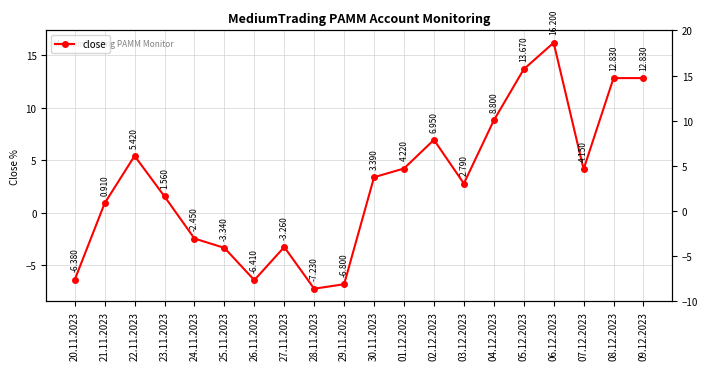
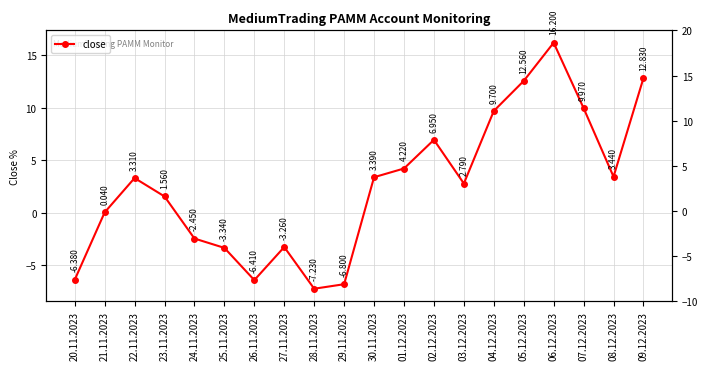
  {
    "20.11.2023": -6.380,
-   "21.11.2023": 0.910,
-   "22.11.2023": 5.420,
+   "21.11.2023": 0.040,
+   "22.11.2023": 3.310,
    "23.11.2023": 1.560,
    "24.11.2023": -2.450,
    "25.11.2023": -3.340,
    "26.11.2023": -6.410,
    "27.11.2023": -3.260,
    "28.11.2023": -7.230,
    "29.11.2023": -6.800,
    "30.11.2023": 3.390,
    "01.12.2023": 4.220,
    "02.12.2023": 6.950,
    "03.12.2023": 2.790,
-   "04.12.2023": 8.800,
-   "05.12.2023": 13.670,
+   "04.12.2023": 9.700,
+   "05.12.2023": 12.560,
    "06.12.2023": 16.200,
-   "07.12.2023": 4.150,
-   "08.12.2023": 12.830,
+   "07.12.2023": 9.970,
+   "08.12.2023": 3.440,
    "09.12.2023": 12.830
  }
